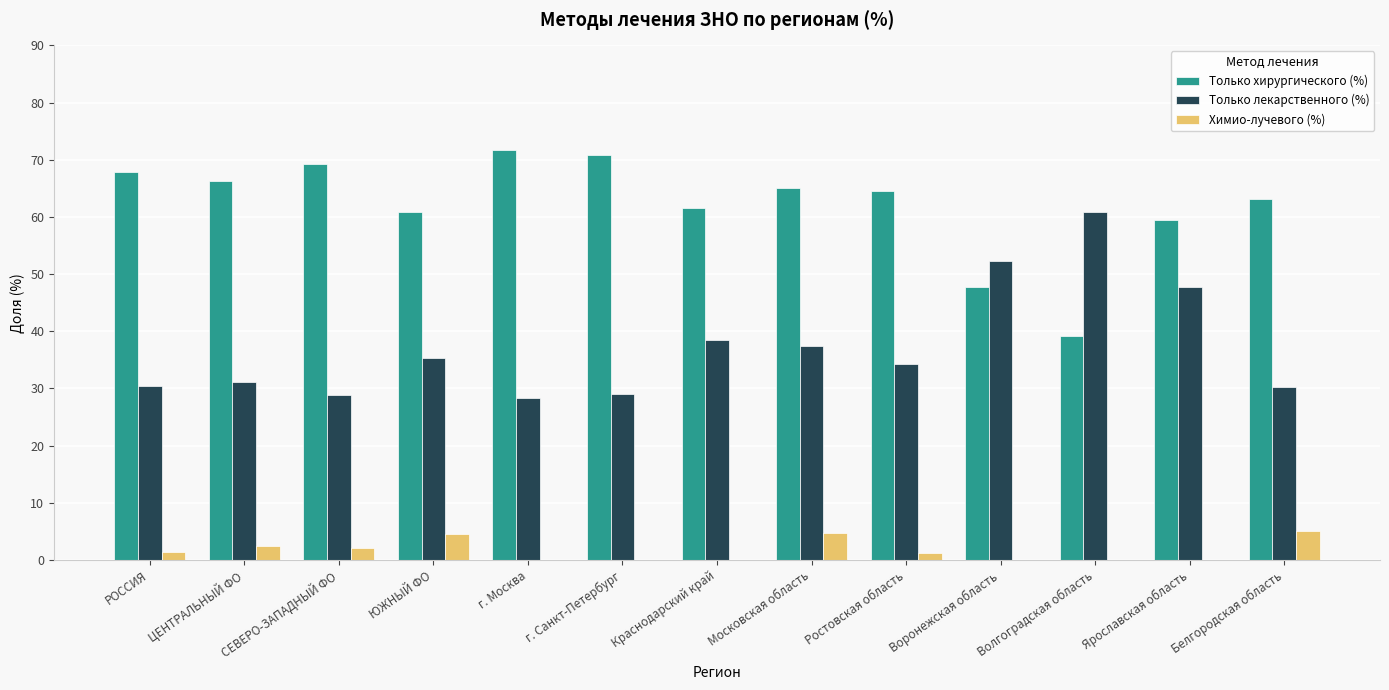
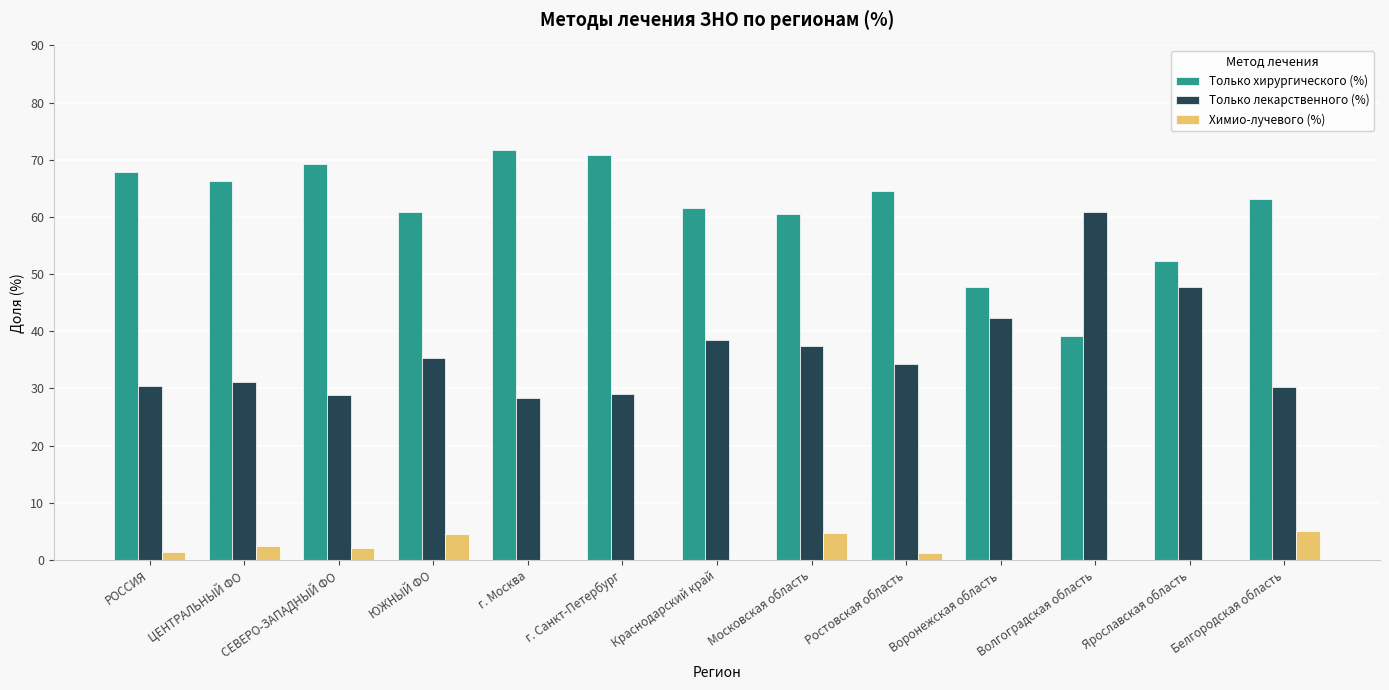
  {
    "Только хирургического (%)": {
      "РОССИЯ": 68,
      "ЦЕНТРАЛЬНЫЙ ФО": 66,
      "СЕВЕРО-ЗАПАДНЫЙ ФО": 69,
      "ЮЖНЫЙ ФО": 61,
      "г. Москва": 72,
      "г. Санкт-Петербург": 71,
      "Краснодарский край": 62,
-     "Московская область": 65,
+     "Московская область": 61,
      "Ростовская область": 65,
      "Воронежская область": 48,
      "Волгоградская область": 39,
-     "Ярославская область": 59,
+     "Ярославская область": 52,
      "Белгородская область": 63
    },
    "Только лекарственного (%)": {
      "РОССИЯ": 31,
      "ЦЕНТРАЛЬНЫЙ ФО": 31,
      "СЕВЕРО-ЗАПАДНЫЙ ФО": 29,
      "ЮЖНЫЙ ФО": 35,
      "г. Москва": 28,
      "г. Санкт-Петербург": 29,
      "Краснодарский край": 38,
      "Московская область": 38,
      "Ростовская область": 34,
-     "Воронежская область": 52,
+     "Воронежская область": 42,
      "Волгоградская область": 61,
      "Ярославская область": 48,
      "Белгородская область": 30
    },
    "Химио-лучевого (%)": {
      "РОССИЯ": 1,
      "ЦЕНТРАЛЬНЫЙ ФО": 3,
      "СЕВЕРО-ЗАПАДНЫЙ ФО": 2,
      "ЮЖНЫЙ ФО": 5,
      "г. Москва": 0,
      "г. Санкт-Петербург": 0,
      "Краснодарский край": 0,
      "Московская область": 5,
      "Ростовская область": 1,
      "Воронежская область": 0,
      "Волгоградская область": 0,
      "Ярославская область": 0,
      "Белгородская область": 5
    }
  }
